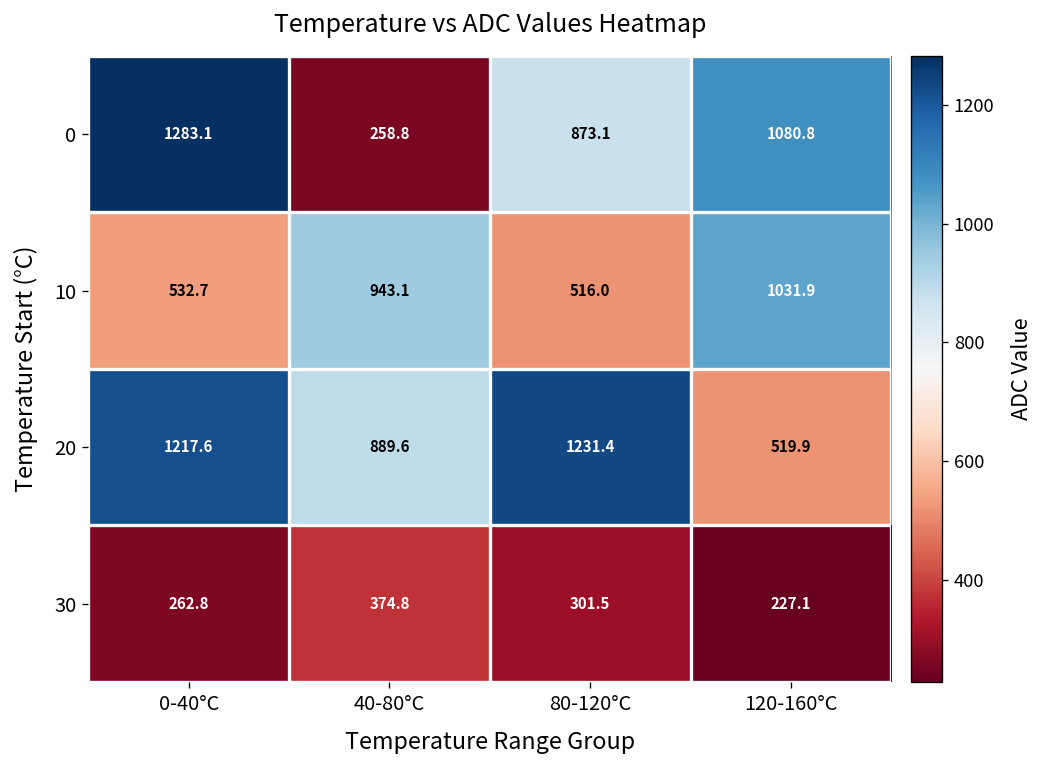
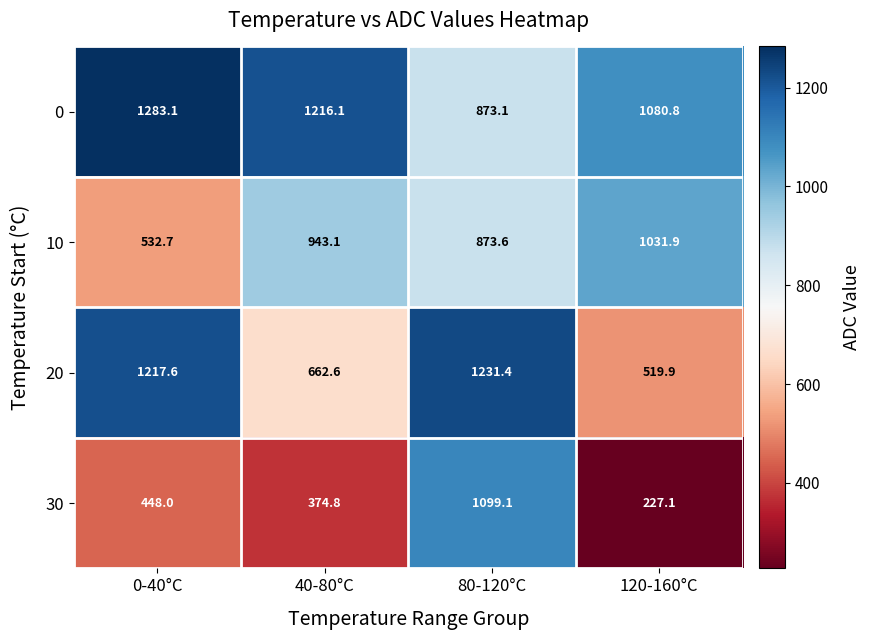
  {
    "0": {
      "0-40°C": 1283.1,
-     "40-80°C": 258.8,
+     "40-80°C": 1216.1,
      "80-120°C": 873.1,
      "120-160°C": 1080.8
    },
    "10": {
      "0-40°C": 532.7,
      "40-80°C": 943.1,
-     "80-120°C": 516.0,
+     "80-120°C": 873.6,
      "120-160°C": 1031.9
    },
    "20": {
      "0-40°C": 1217.6,
-     "40-80°C": 889.6,
+     "40-80°C": 662.6,
      "80-120°C": 1231.4,
      "120-160°C": 519.9
    },
    "30": {
-     "0-40°C": 262.8,
+     "0-40°C": 448.0,
      "40-80°C": 374.8,
-     "80-120°C": 301.5,
+     "80-120°C": 1099.1,
      "120-160°C": 227.1
    }
  }
